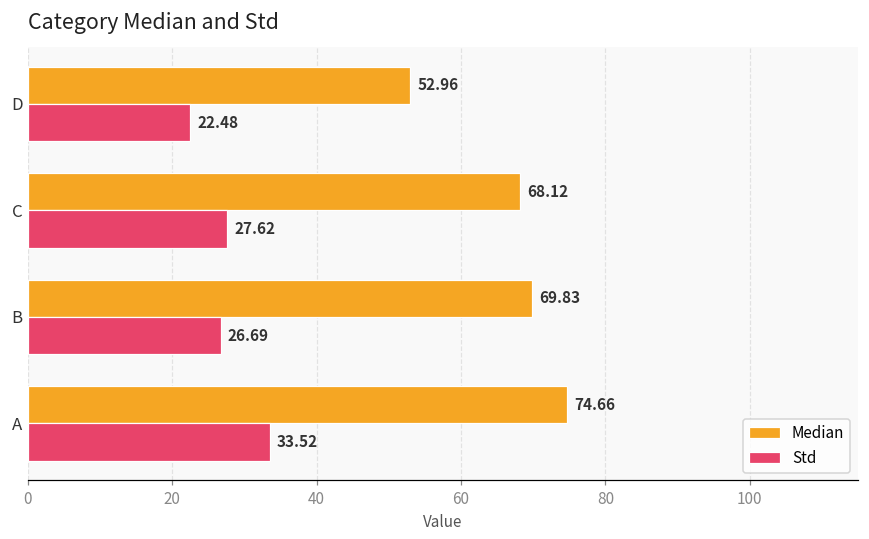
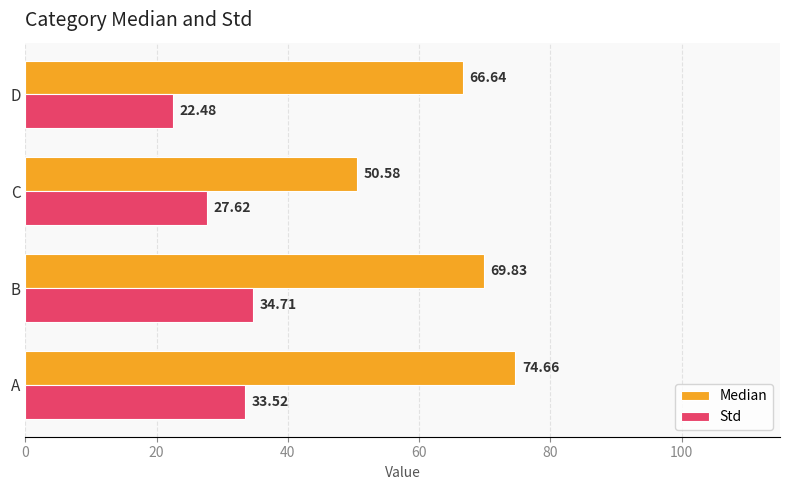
  {
    "Median": {
-     "D": 52.96,
-     "C": 68.12,
+     "D": 66.64,
+     "C": 50.58,
      "B": 69.83,
      "A": 74.66
    },
    "Std": {
      "D": 22.48,
      "C": 27.62,
-     "B": 26.69,
+     "B": 34.71,
      "A": 33.52
    }
  }
